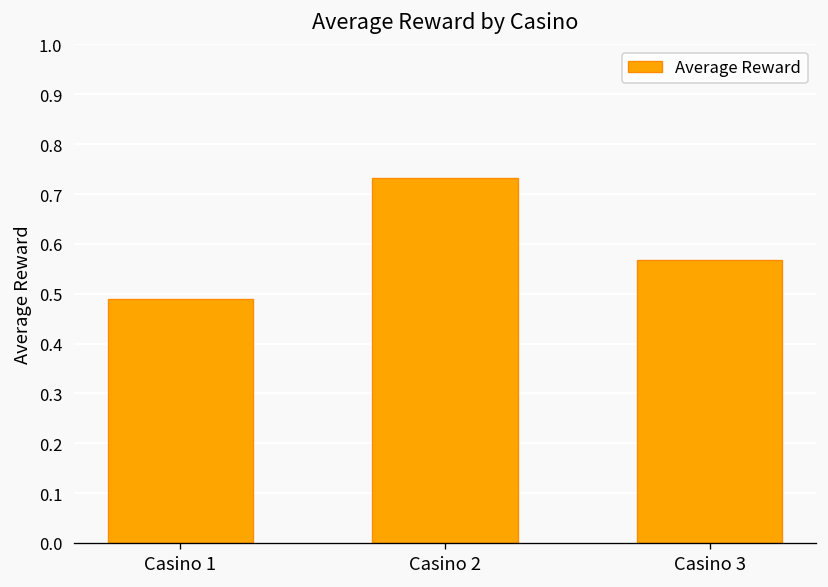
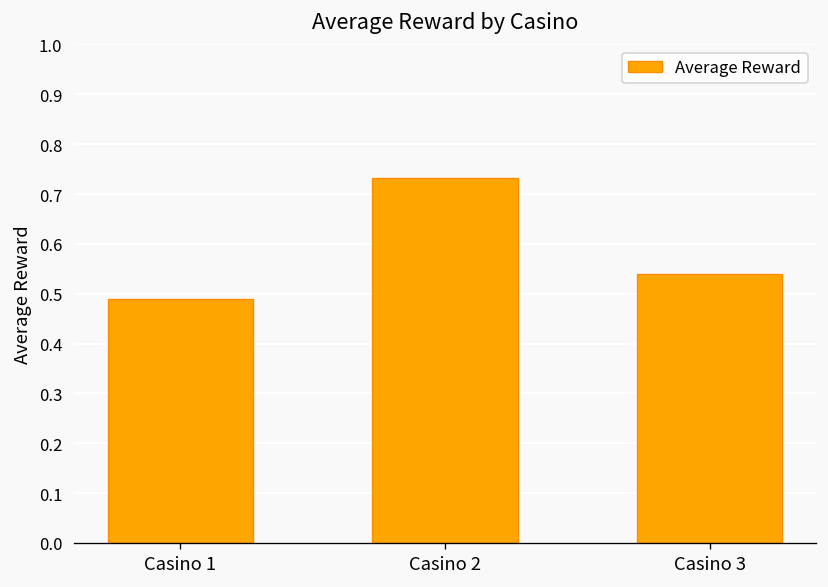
  {
    "Casino 1": 0.49,
    "Casino 2": 0.73,
-   "Casino 3": 0.57
+   "Casino 3": 0.54
  }
